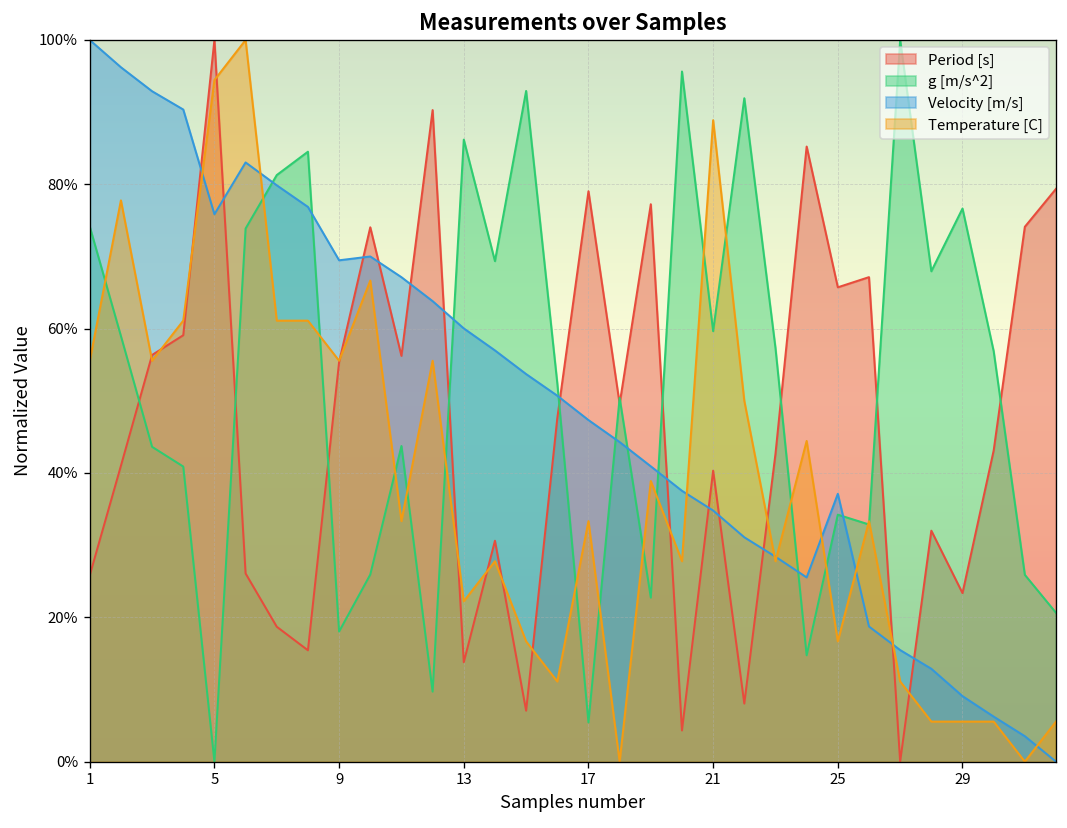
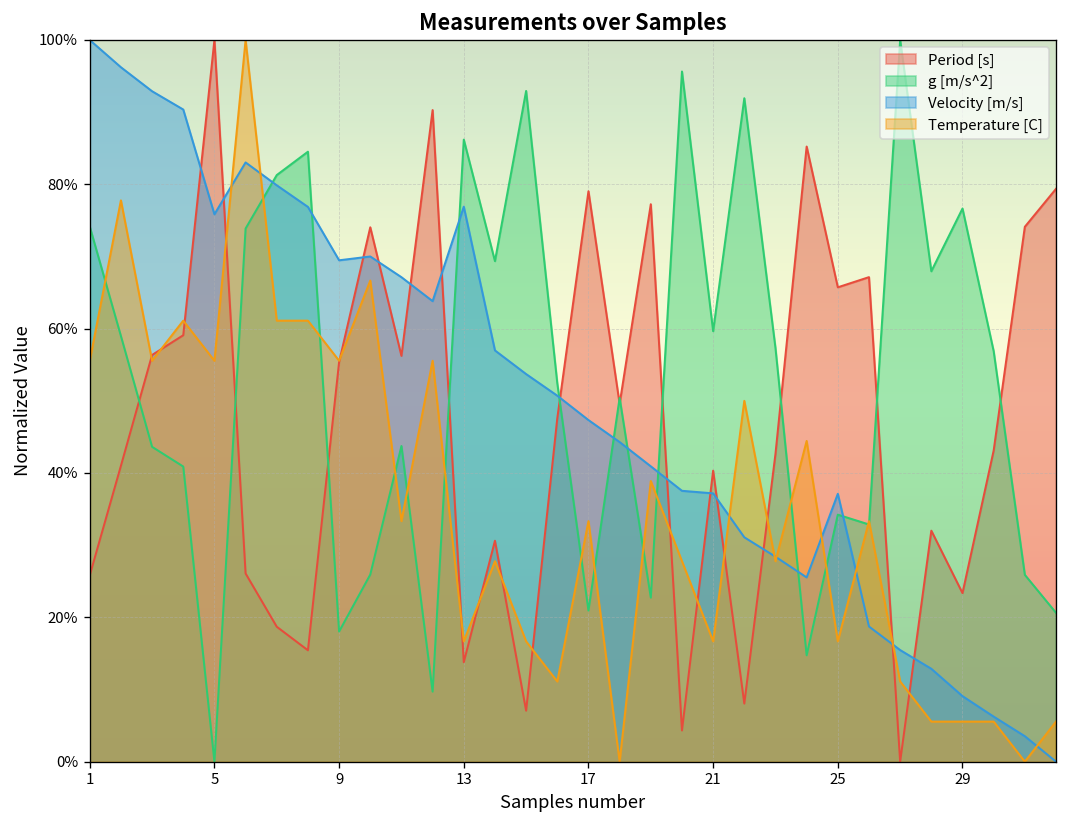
  {
    "Period [s]": {
      "1": "26%",
      "5": "100%",
      "13": "14%",
      "17": "79%",
      "21": "40%",
      "25": "66%",
      "29": "23%"
    },
    "g [m/s^2]": {
      "1": "74%",
      "5": "0%",
      "9": "18%",
      "13": "86%",
-     "17": "5%",
+     "17": "21%",
      "21": "60%",
      "25": "34%",
      "29": "77%"
    },
    "Velocity [m/s]": {
      "1": "100%",
      "5": "76%",
      "9": "69%",
-     "13": "60%",
+     "13": "77%",
      "17": "47%",
-     "21": "35%",
+     "21": "37%",
      "25": "37%",
      "29": "9%"
    },
    "Temperature [C]": {
      "1": "56%",
-     "5": "94%",
-     "13": "22%",
+     "5": "56%",
+     "13": "17%",
      "17": "33%",
-     "21": "89%",
+     "21": "17%",
      "25": "17%",
      "29": "6%"
    }
  }
